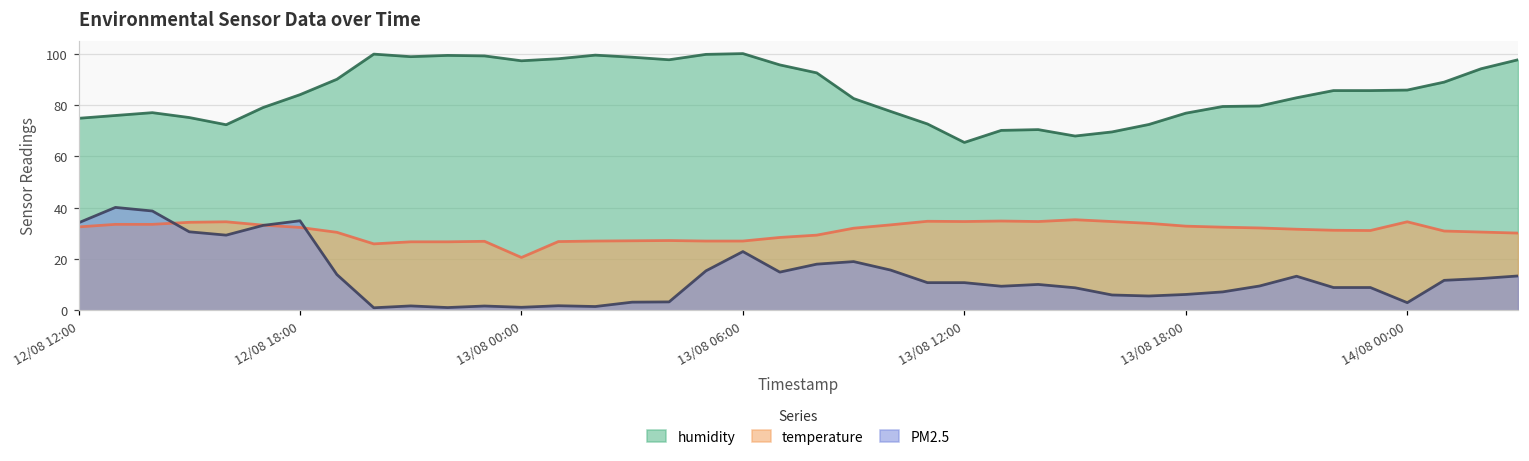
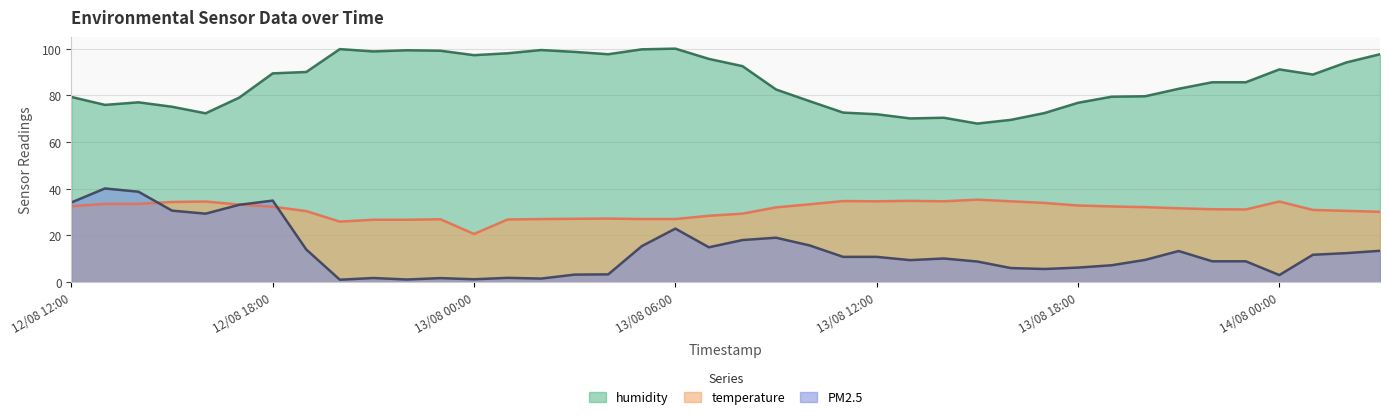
  {
    "humidity": {
-     "12/08 12:00": 75,
-     "12/08 18:00": 84,
+     "12/08 12:00": 79,
+     "12/08 18:00": 89,
      "13/08 00:00": 97,
      "13/08 06:00": 100,
-     "13/08 12:00": 65,
+     "13/08 12:00": 72,
      "13/08 18:00": 77,
-     "14/08 00:00": 86
+     "14/08 00:00": 91
    },
    "temperature": {
      "12/08 12:00": 33,
      "12/08 18:00": 32,
      "13/08 00:00": 21,
      "13/08 06:00": 27,
      "13/08 12:00": 35,
      "13/08 18:00": 33,
      "14/08 00:00": 35
    },
    "PM2.5": {
      "12/08 12:00": 34,
      "12/08 18:00": 35,
      "13/08 00:00": 1,
      "13/08 06:00": 23,
      "13/08 12:00": 11,
      "13/08 18:00": 6,
      "14/08 00:00": 3
    }
  }
